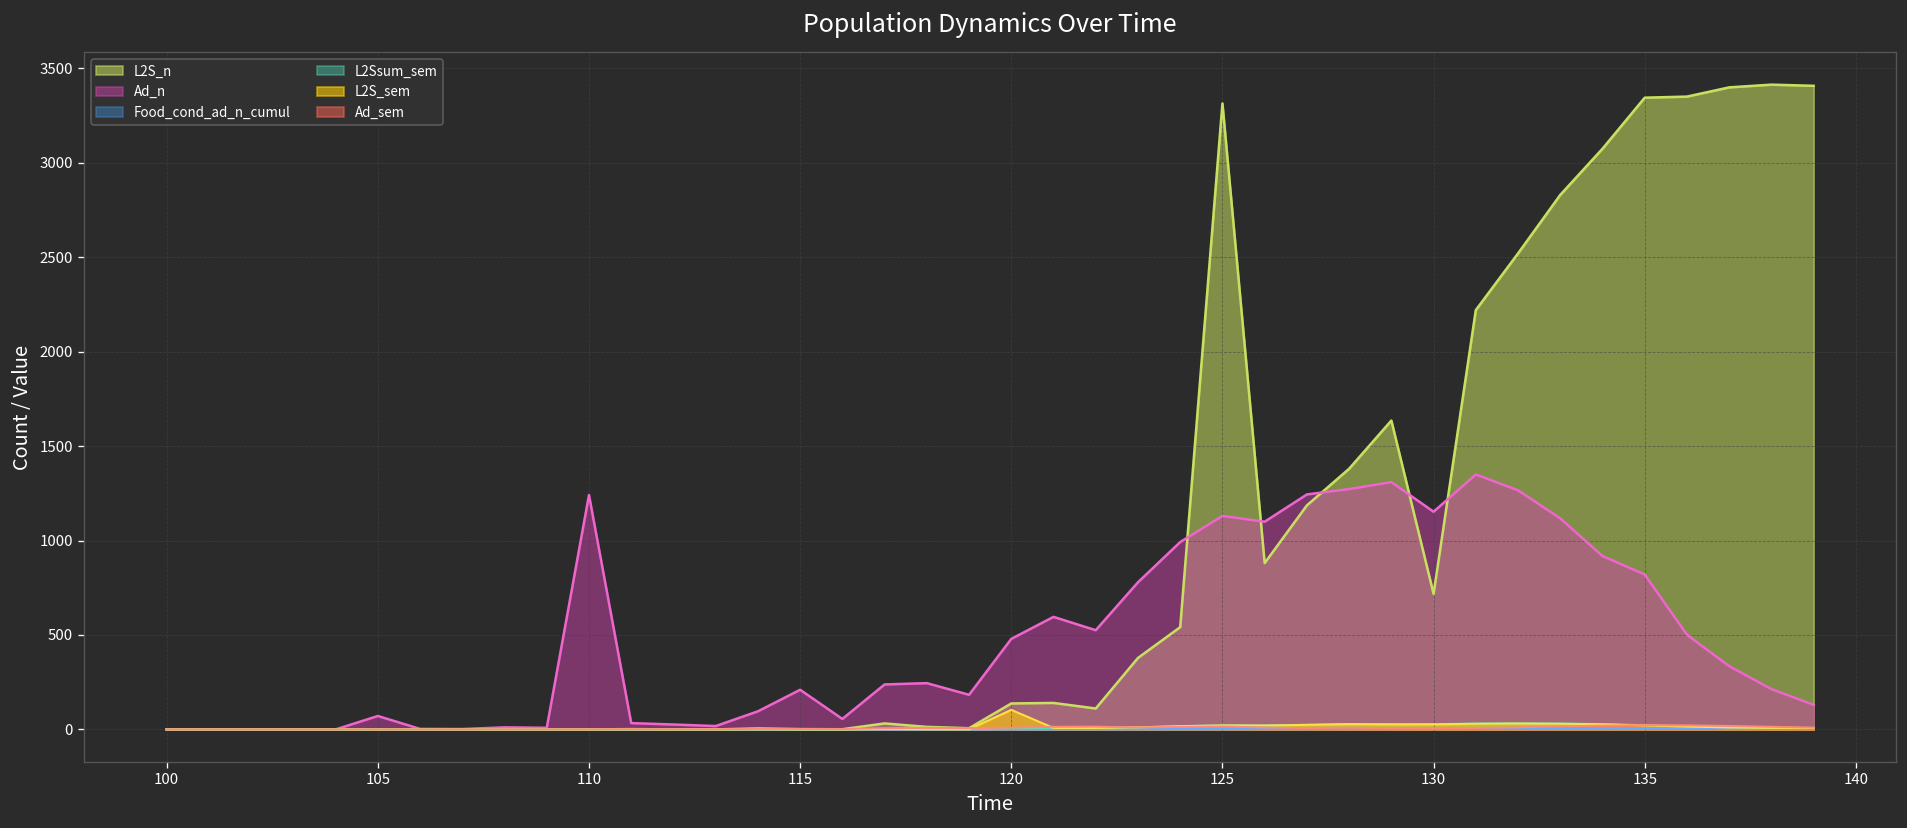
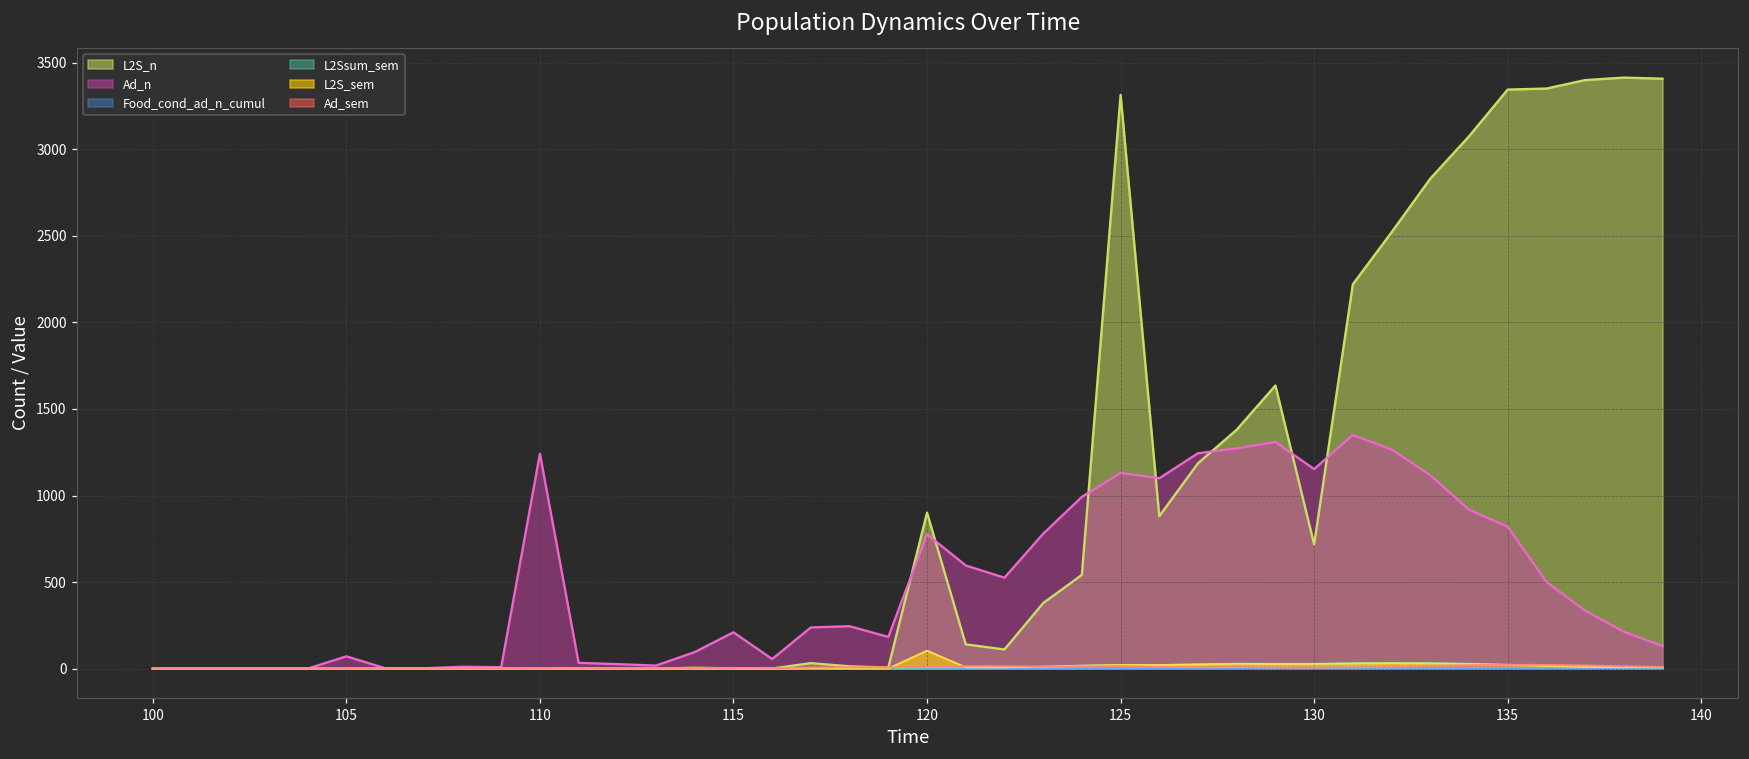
  {
    "L2S_n": {
-     "120": 140,
+     "120": 900,
      "125": 3310,
      "130": 720,
      "135": 3340
    },
    "Ad_n": {
      "105": 70,
      "110": 1240,
      "115": 210,
-     "120": 480,
+     "120": 780,
      "125": 1130,
      "130": 1150,
      "135": 820
    },
    "L2S_sem": {
      "120": 100
    }
  }
